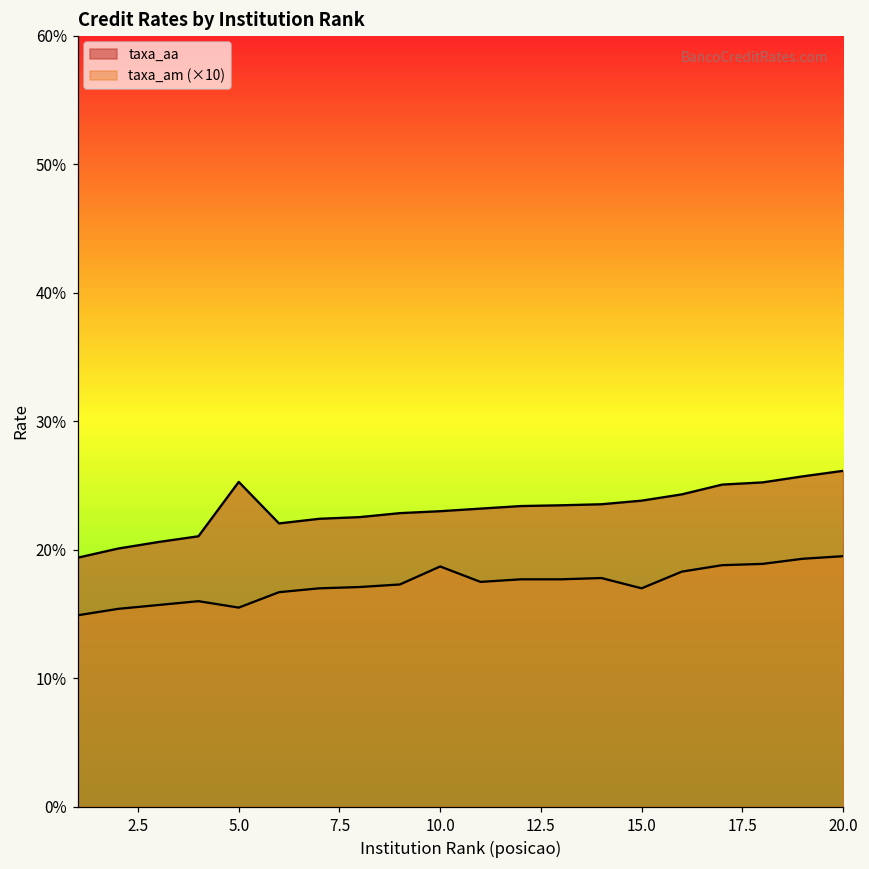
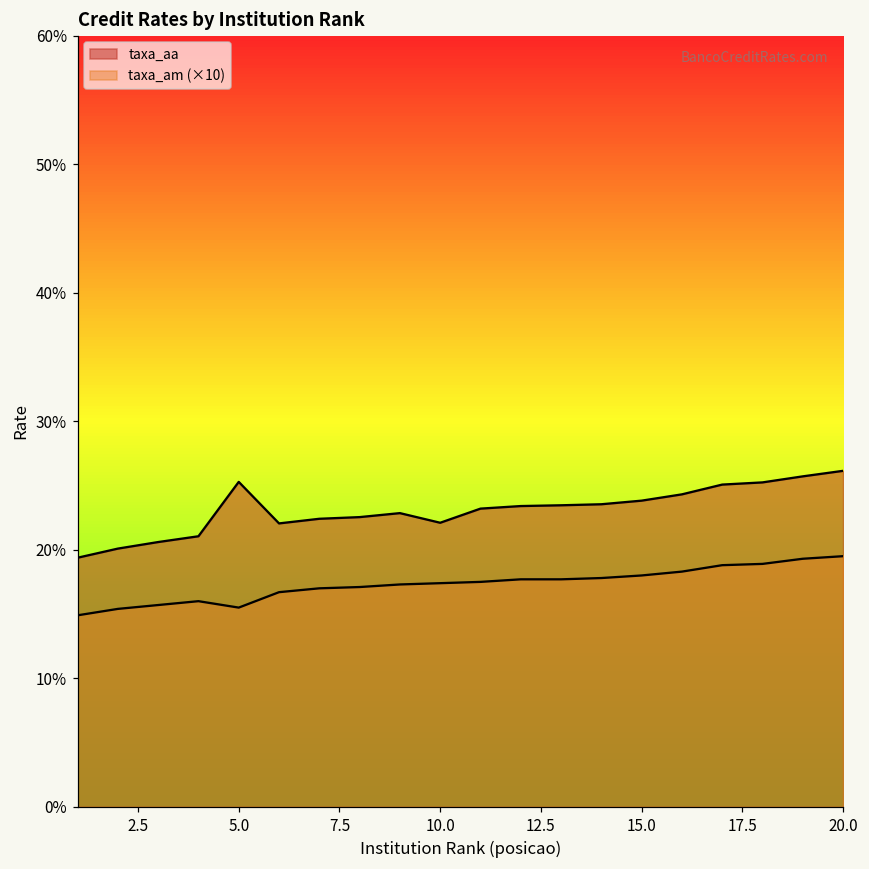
  {
    "taxa_aa": {
      "5.0": "25.3%",
-     "10.0": "23.0%",
+     "10.0": "22.1%",
      "15.0": "23.8%",
      "20.0": "26.1%"
    },
    "taxa_am (×10)": {
      "5.0": "15.5%",
-     "10.0": "18.7%",
-     "15.0": "17.0%",
+     "10.0": "17.4%",
+     "15.0": "18.0%",
      "20.0": "19.5%"
    }
  }
